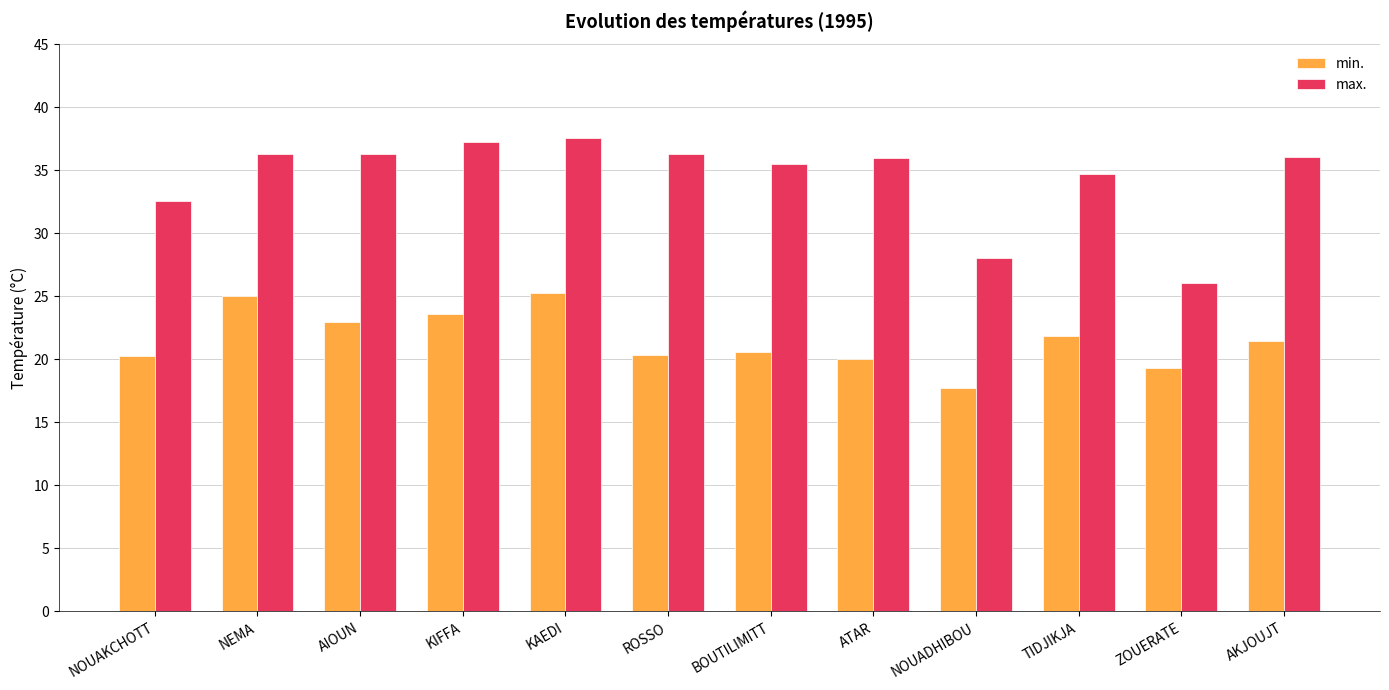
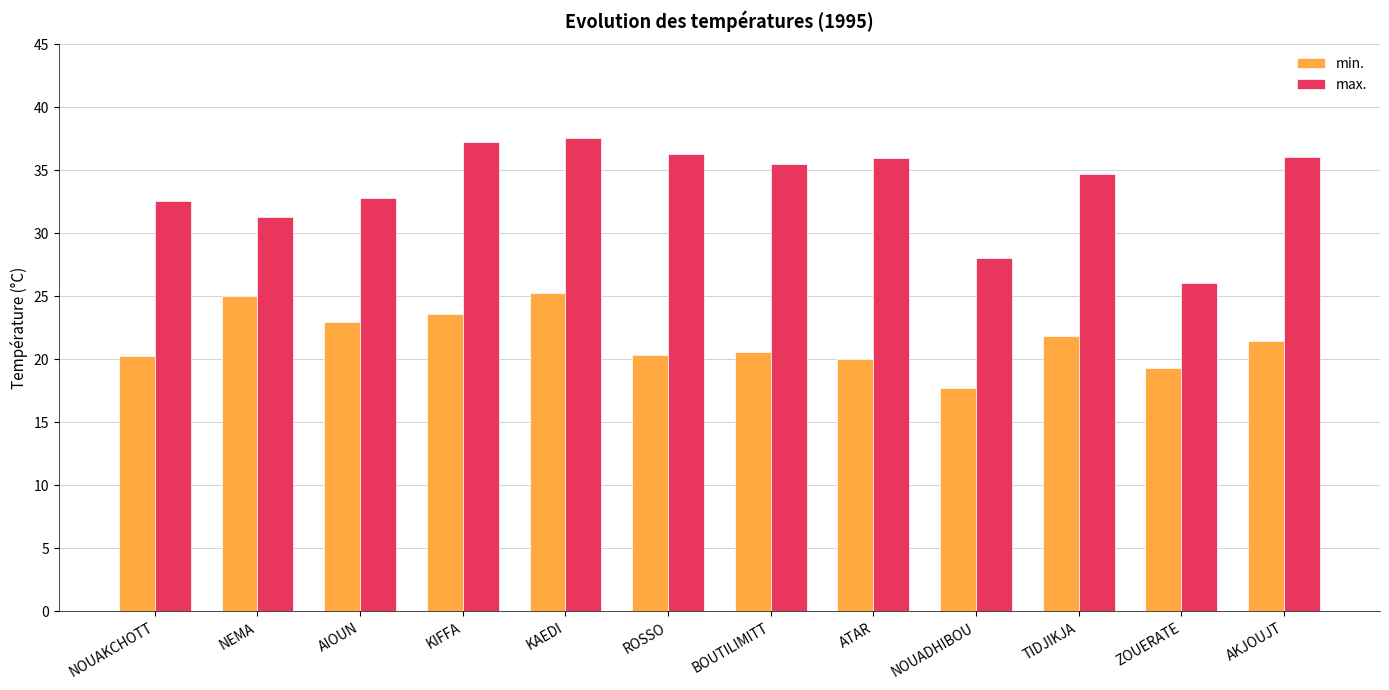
  {
    "min.": {
      "NOUAKCHOTT": 20.3,
      "NEMA": 25.0,
      "AIOUN": 23.0,
      "KIFFA": 23.6,
      "KAEDI": 25.2,
      "ROSSO": 20.4,
      "BOUTILIMITT": 20.6,
      "ATAR": 20.1,
      "NOUADHIBOU": 17.8,
      "TIDJIKJA": 21.9,
      "ZOUERATE": 19.3,
      "AKJOUJT": 21.5
    },
    "max.": {
      "NOUAKCHOTT": 32.6,
-     "NEMA": 36.3,
-     "AIOUN": 36.3,
+     "NEMA": 31.3,
+     "AIOUN": 32.8,
      "KIFFA": 37.3,
      "KAEDI": 37.6,
      "ROSSO": 36.3,
      "BOUTILIMITT": 35.5,
      "ATAR": 36.0,
      "NOUADHIBOU": 28.1,
      "TIDJIKJA": 34.7,
      "ZOUERATE": 26.1,
      "AKJOUJT": 36.1
    }
  }
